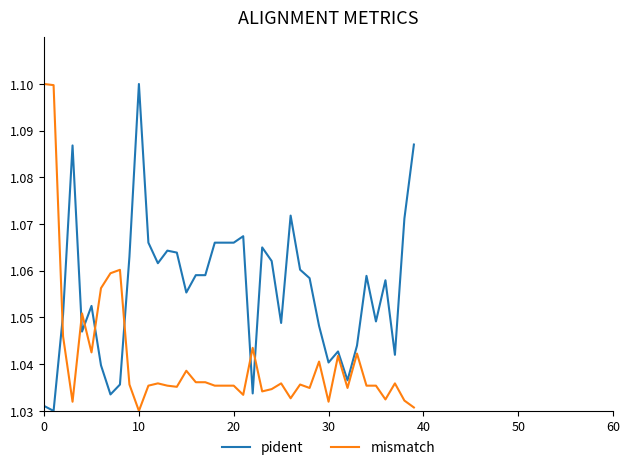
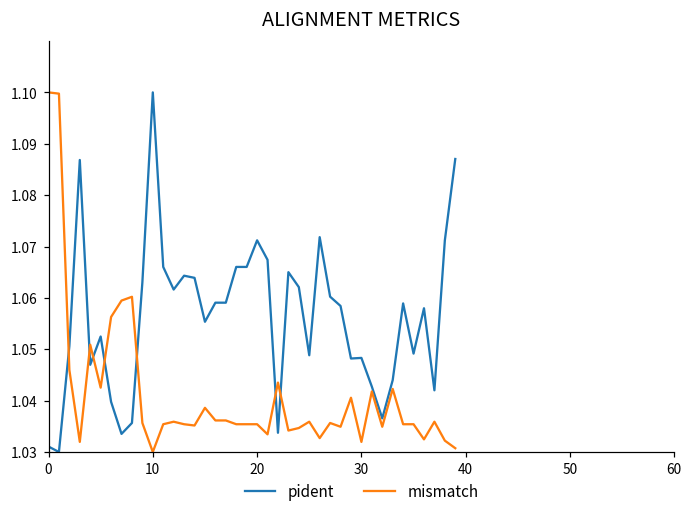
  {
    "pident": {
      "0": 1.031,
      "10": 1.100,
-     "20": 1.066,
-     "30": 1.040
+     "20": 1.071,
+     "30": 1.048
    },
    "mismatch": {
      "0": 1.100,
      "10": 1.030,
      "20": 1.035,
      "30": 1.032
    }
  }
